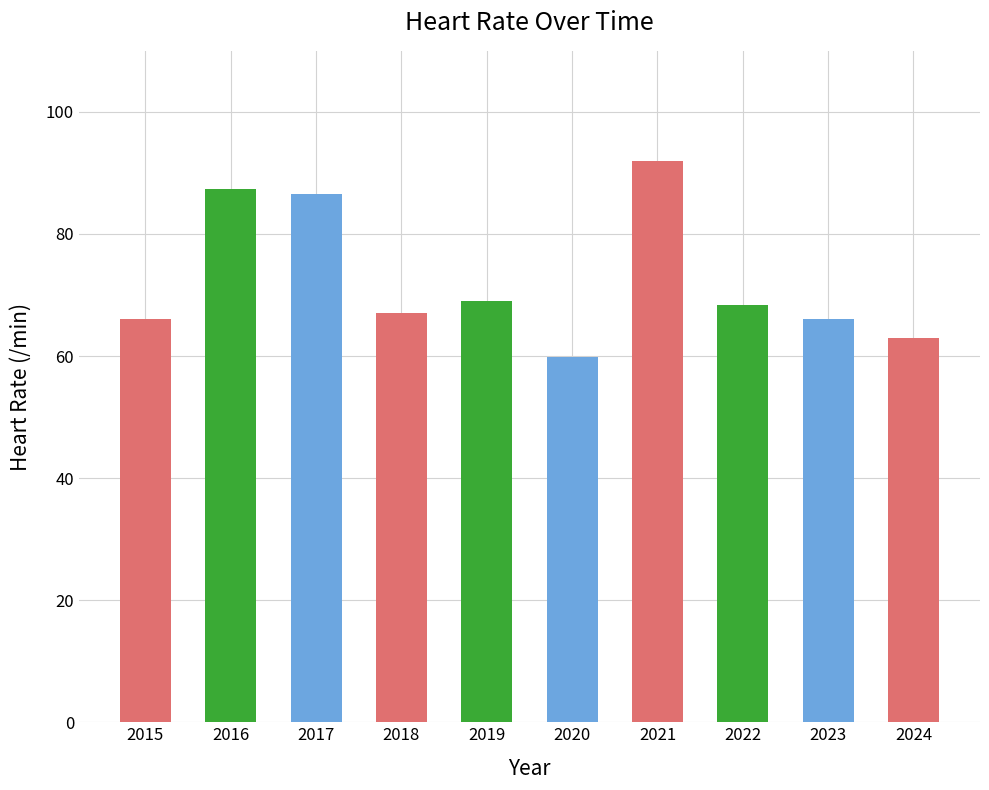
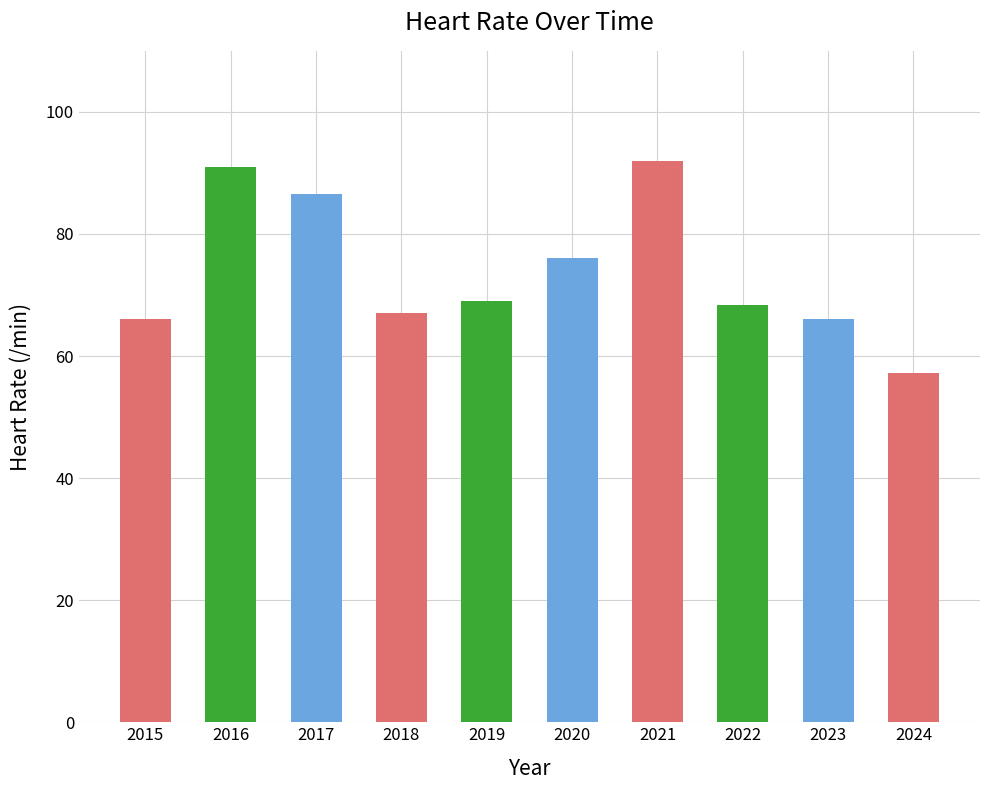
  {
    "2015": 66,
-   "2016": 87,
+   "2016": 91,
    "2017": 87,
    "2018": 67,
    "2019": 69,
-   "2020": 60,
+   "2020": 76,
    "2021": 92,
    "2022": 68,
    "2023": 66,
-   "2024": 63
+   "2024": 57
  }
